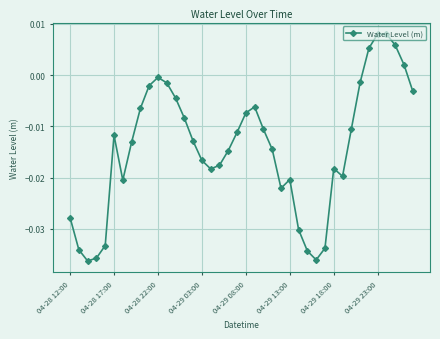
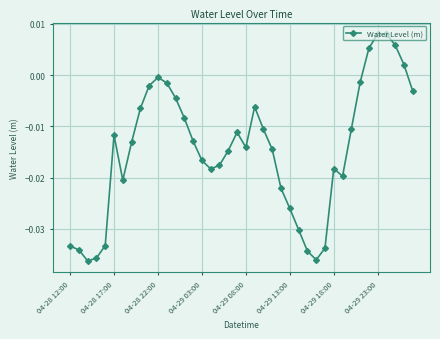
  {
-   "04-28 12:00": -0.028,
+   "04-28 12:00": -0.033,
    "04-28 17:00": -0.012,
    "04-28 22:00": 0.000,
    "04-29 03:00": -0.017,
-   "04-29 08:00": -0.007,
-   "04-29 13:00": -0.020,
+   "04-29 08:00": -0.014,
+   "04-29 13:00": -0.026,
    "04-29 18:00": -0.018
  }
